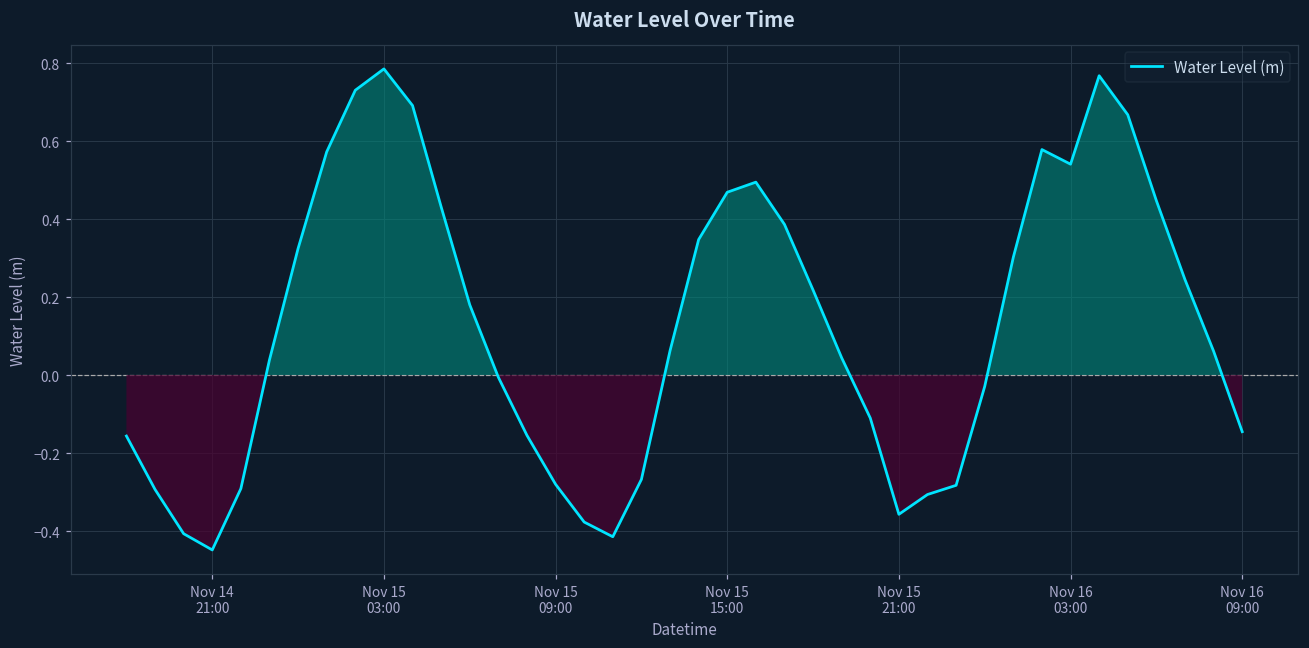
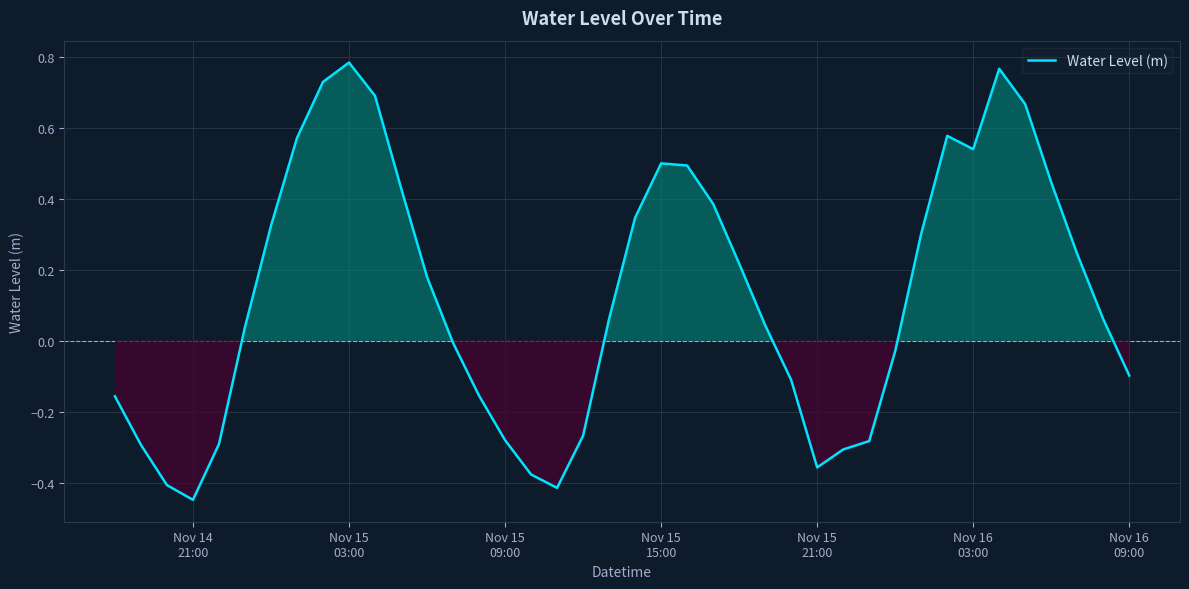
  {
    "Nov 14 21:00": -0.45,
    "Nov 15 03:00": 0.78,
    "Nov 15 09:00": -0.28,
-   "Nov 15 15:00": 0.47,
+   "Nov 15 15:00": 0.50,
    "Nov 15 21:00": -0.36,
    "Nov 16 03:00": 0.54,
-   "Nov 16 09:00": -0.15
+   "Nov 16 09:00": -0.10
  }
